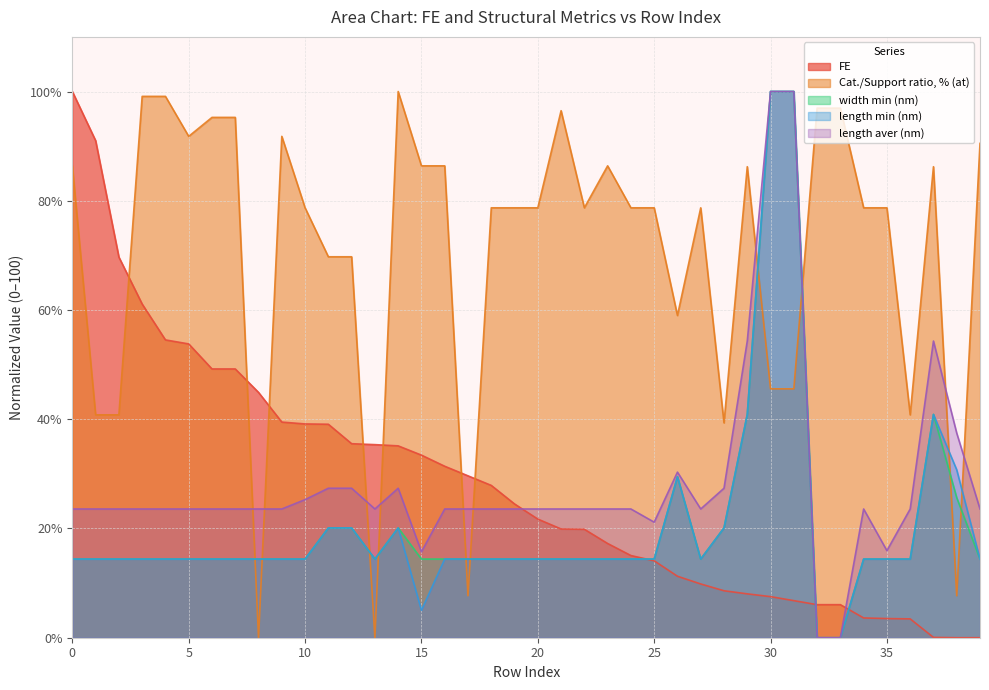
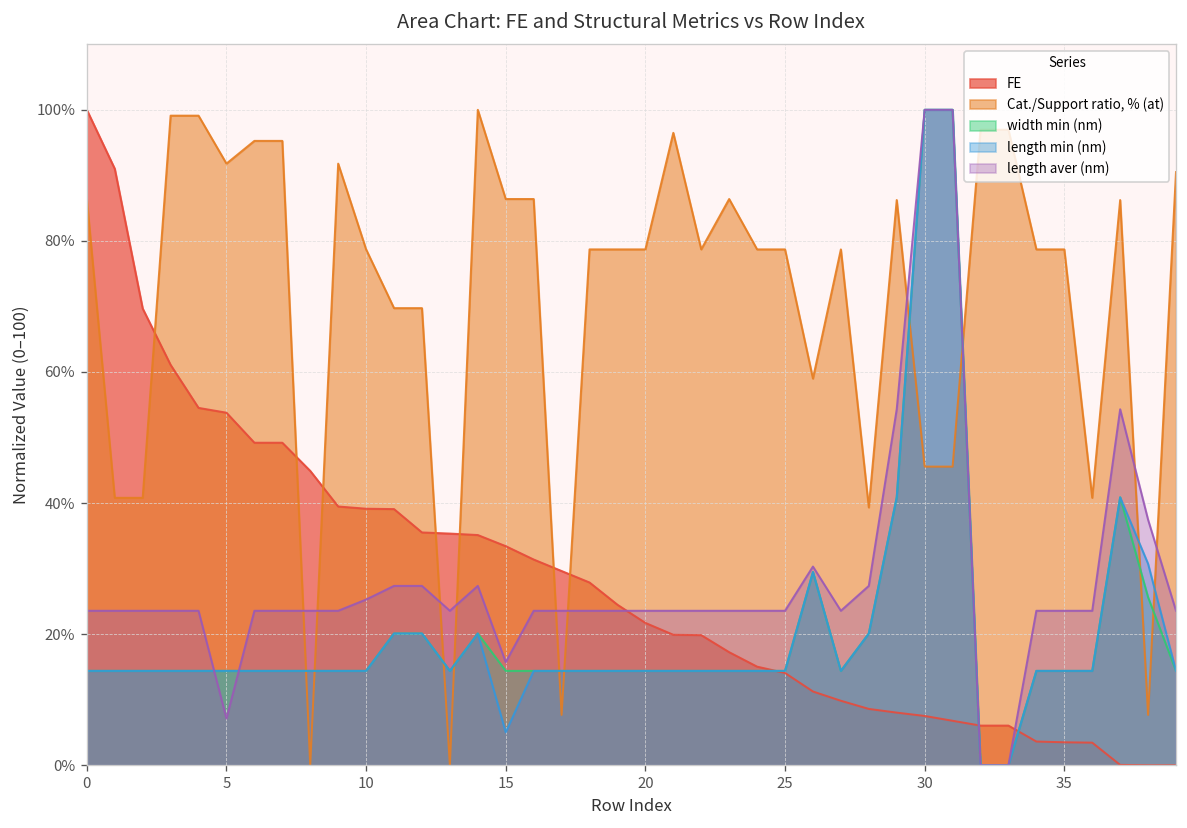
  {
    "width min (nm)": {
      "15": "14%"
    },
    "length min (nm)": {
      "15": "5%"
    },
    "length aver (nm)": {
      "0": "24%",
-     "5": "24%",
+     "5": "7%",
      "10": "25%",
      "15": "16%",
      "20": "24%",
-     "25": "21%",
-     "35": "16%"
+     "25": "24%",
+     "35": "24%"
    }
  }
